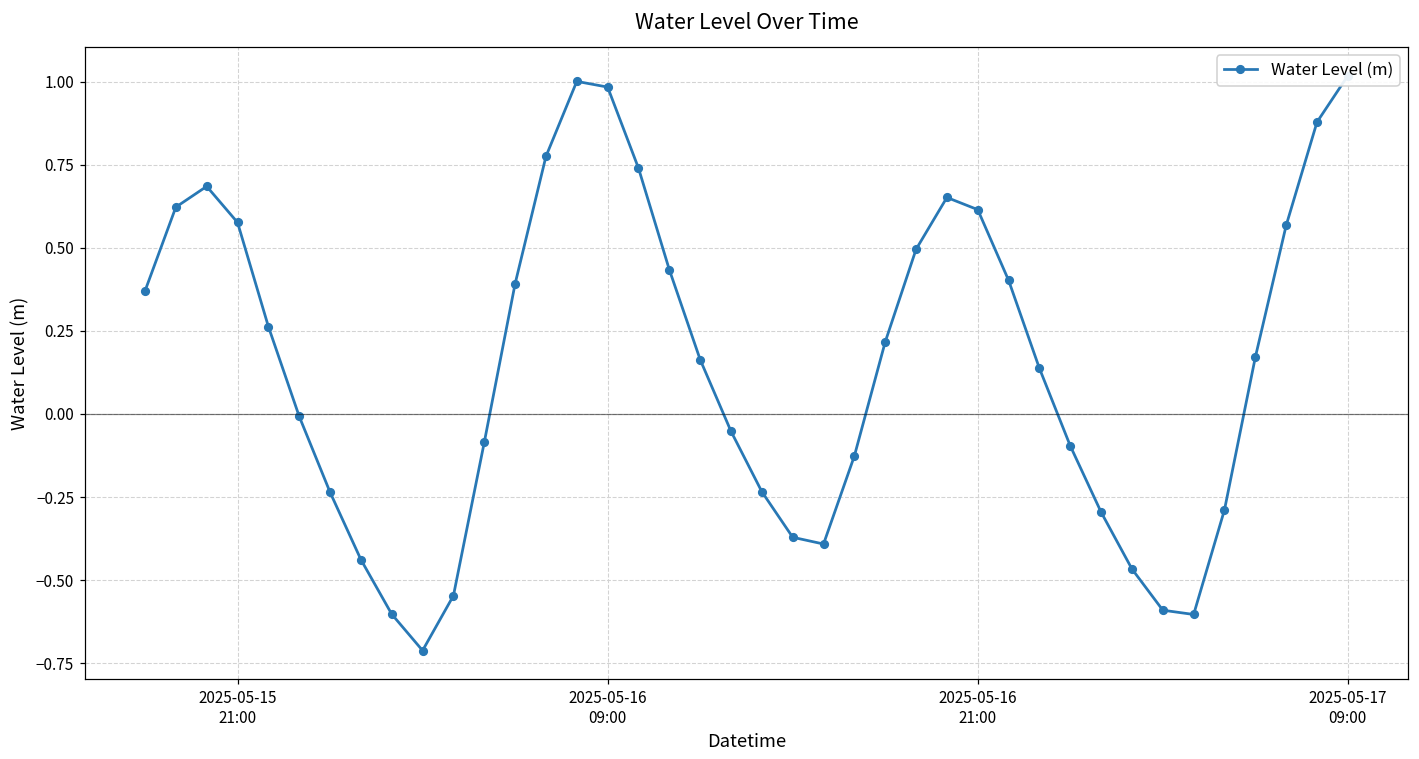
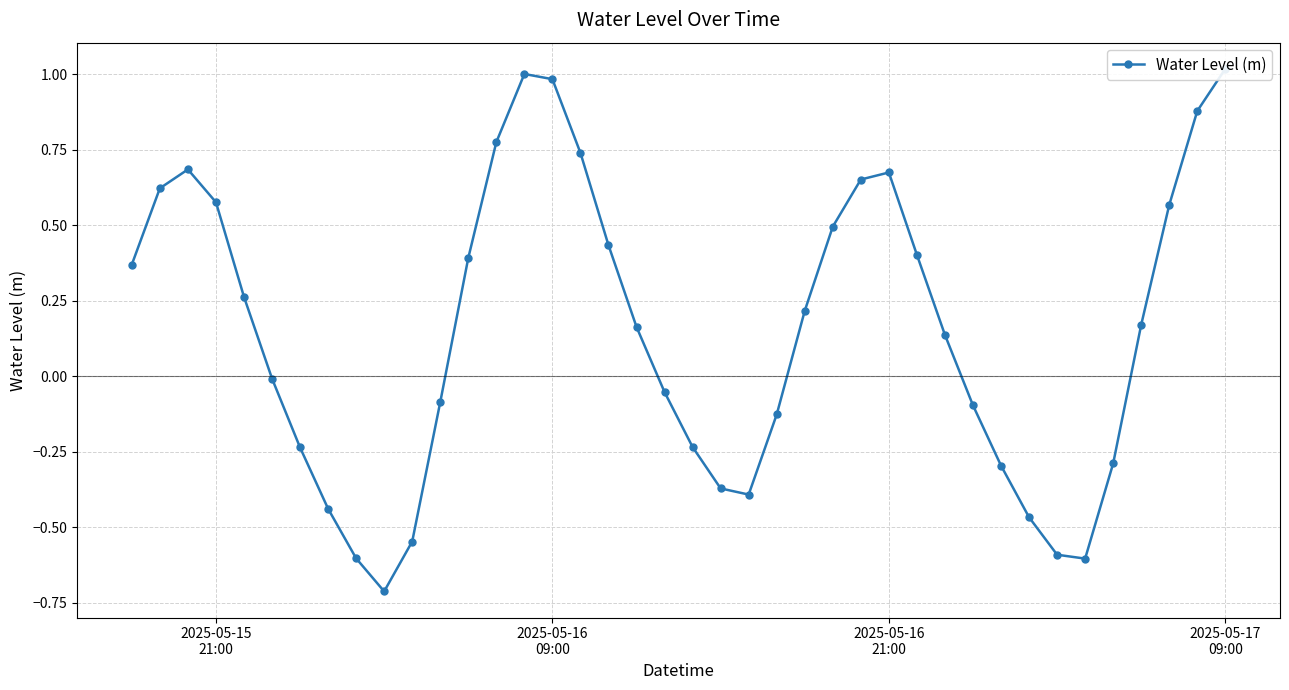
  {
    "2025-05-15 21:00": 0.58,
    "2025-05-16 09:00": 0.98,
-   "2025-05-16 21:00": 0.62
+   "2025-05-16 21:00": 0.68
  }
